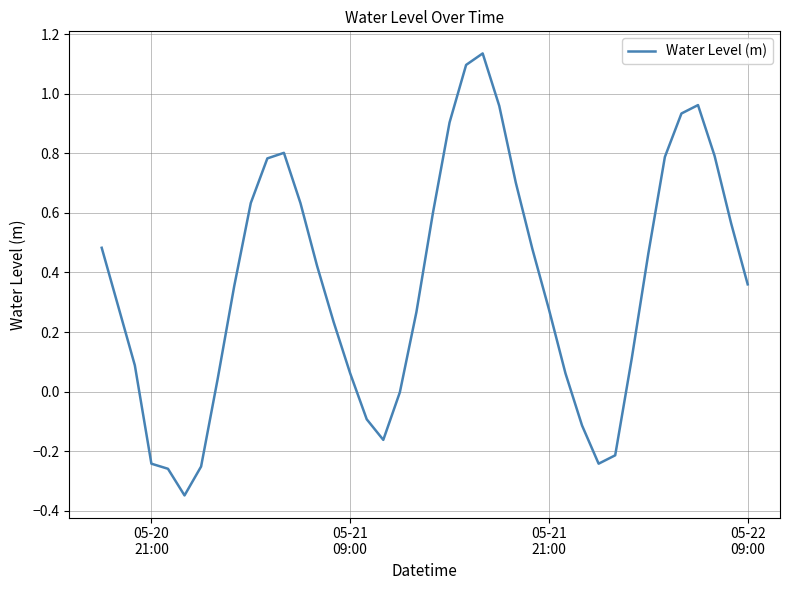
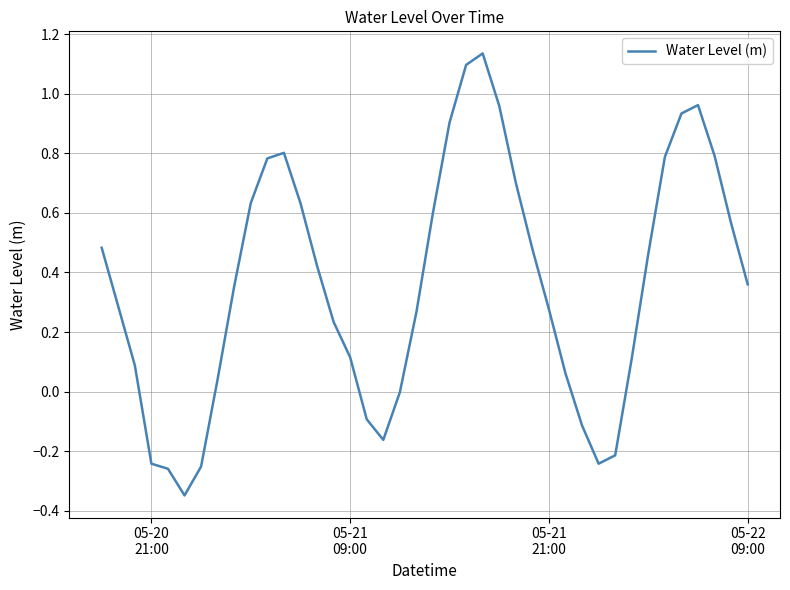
  {
    "05-20 21:00": -0.24,
-   "05-21 09:00": 0.06,
+   "05-21 09:00": 0.12,
    "05-21 21:00": 0.28,
    "05-22 09:00": 0.36
  }
